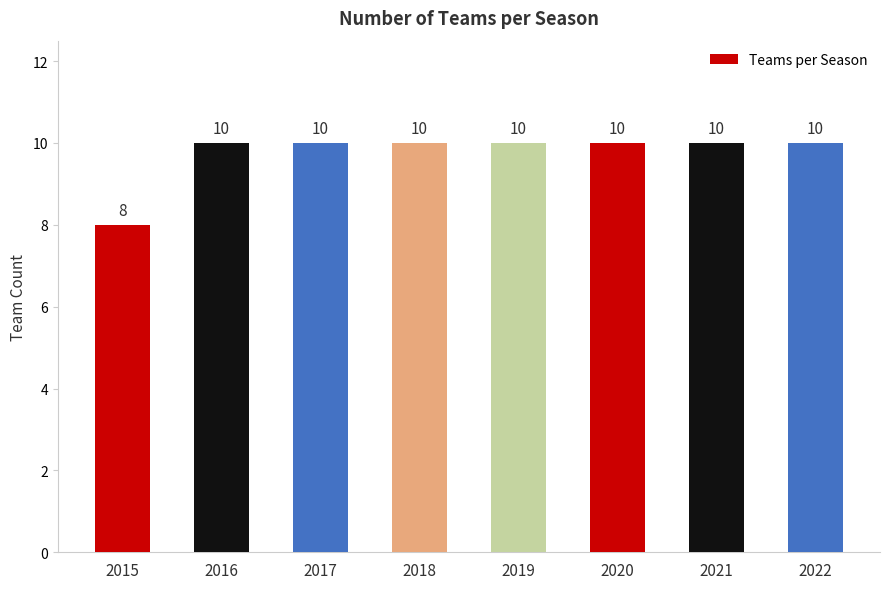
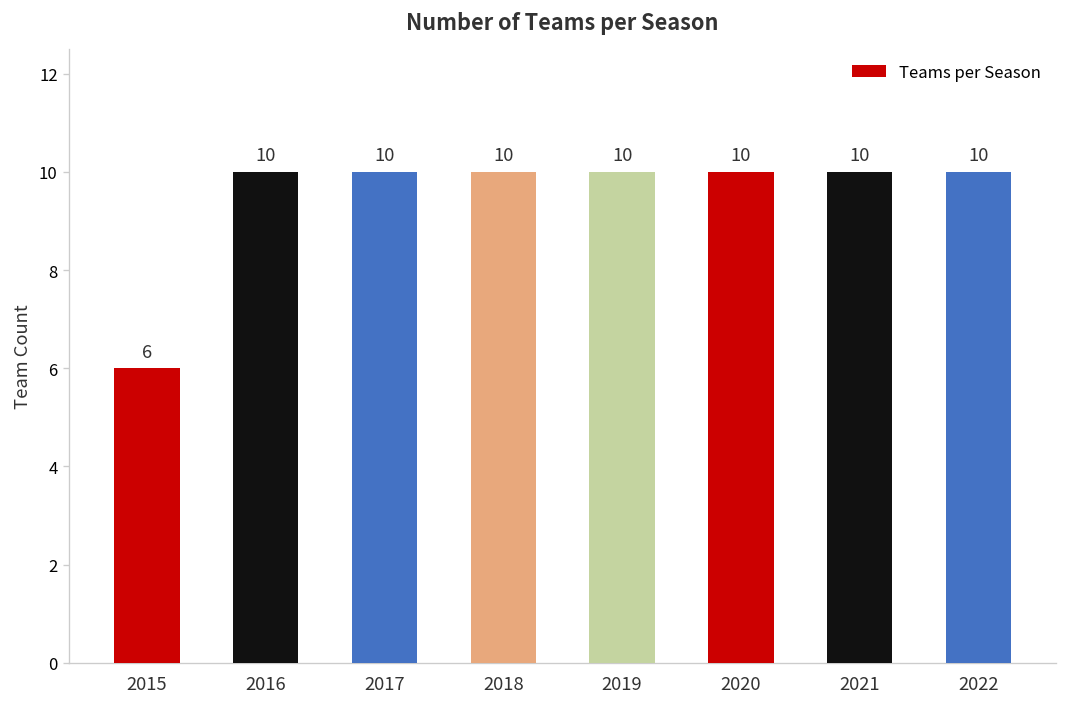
  {
-   "2015": 8,
+   "2015": 6,
    "2016": 10,
    "2017": 10,
    "2018": 10,
    "2019": 10,
    "2020": 10,
    "2021": 10,
    "2022": 10
  }
